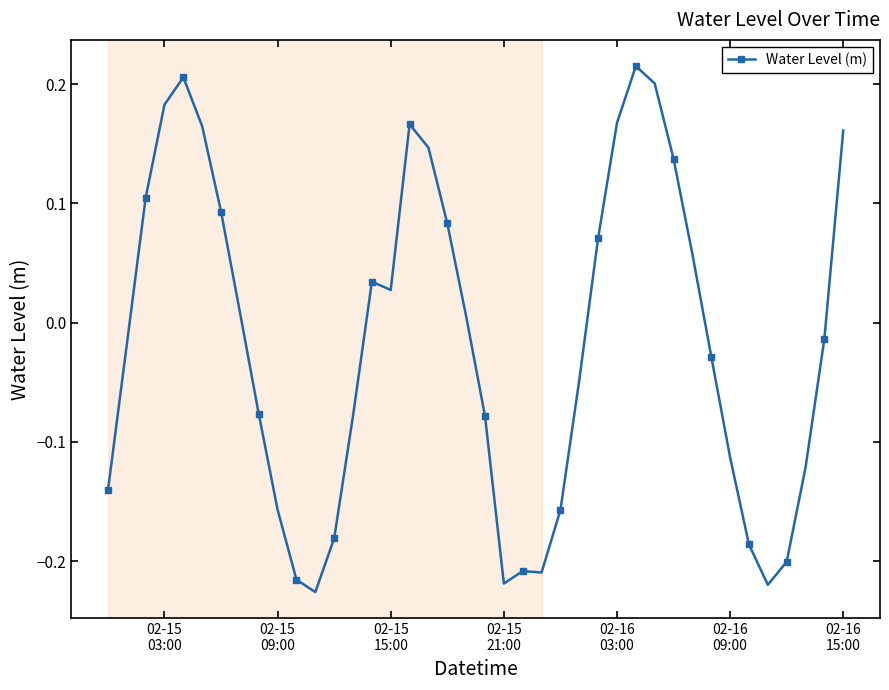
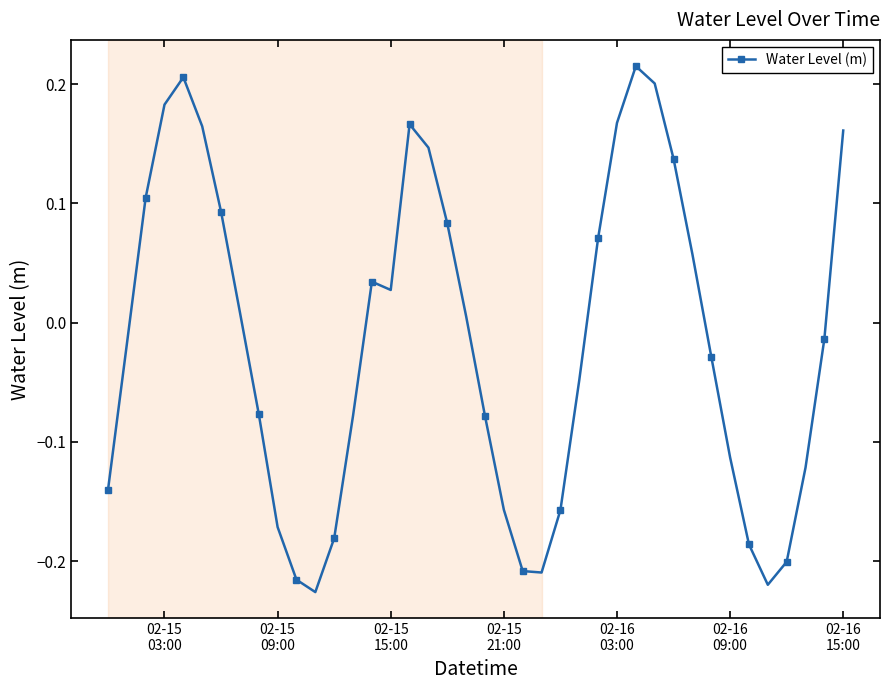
  {
    "02-15 03:00": 0.183,
-   "02-15 09:00": -0.157,
+   "02-15 09:00": -0.171,
    "02-15 15:00": 0.027,
-   "02-15 21:00": -0.219,
+   "02-15 21:00": -0.157,
    "02-16 03:00": 0.167,
    "02-16 09:00": -0.113,
    "02-16 15:00": 0.161
  }
